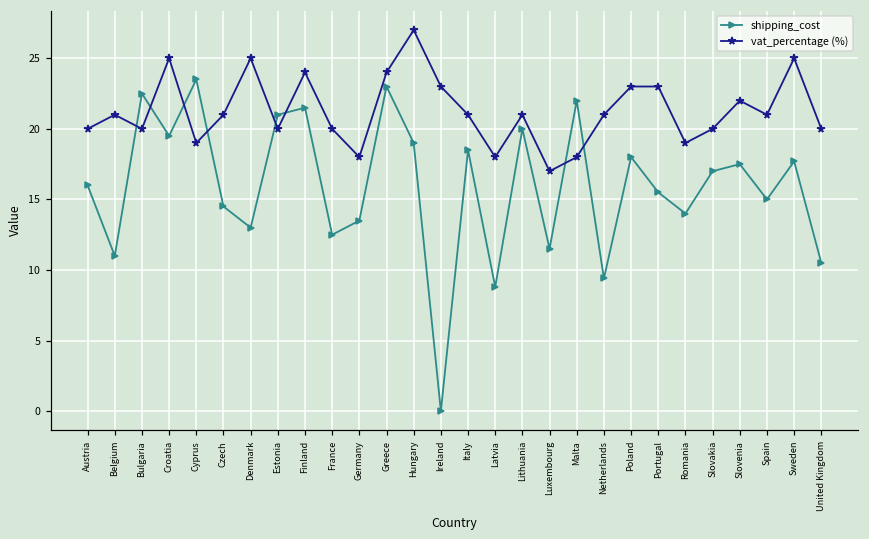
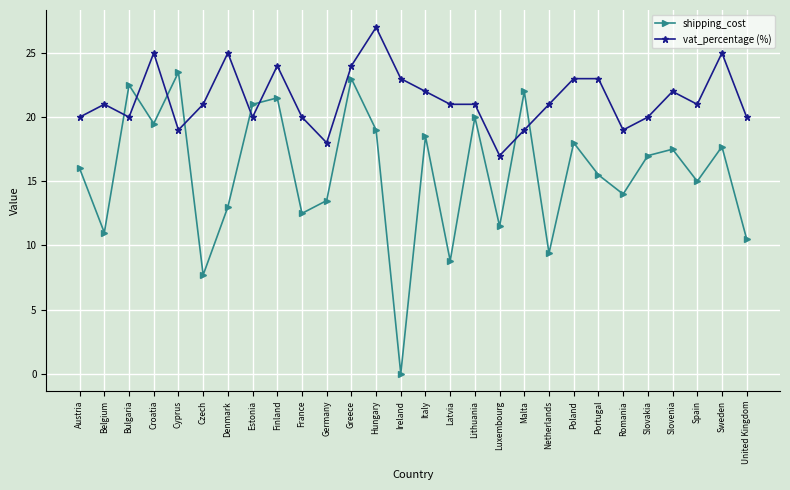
  {
    "shipping_cost": {
      "Austria": 16.0,
      "Belgium": 11.0,
      "Bulgaria": 22.5,
      "Croatia": 19.5,
      "Cyprus": 23.5,
-     "Czech": 14.5,
+     "Czech": 7.7,
      "Denmark": 13.0,
      "Estonia": 21.0,
      "Finland": 21.5,
      "France": 12.5,
      "Germany": 13.5,
      "Greece": 23.0,
      "Hungary": 19.0,
      "Ireland": 0.0,
      "Italy": 18.5,
      "Latvia": 8.8,
      "Lithuania": 20.0,
      "Luxembourg": 11.5,
      "Malta": 22.0,
      "Netherlands": 9.4,
      "Poland": 18.0,
      "Portugal": 15.5,
      "Romania": 14.0,
      "Slovakia": 17.0,
      "Slovenia": 17.5,
      "Spain": 15.0,
      "Sweden": 17.7,
      "United Kingdom": 10.5
    },
    "vat_percentage (%)": {
      "Austria": 20.0,
      "Belgium": 21.0,
      "Bulgaria": 20.0,
      "Croatia": 25.0,
      "Cyprus": 19.0,
      "Czech": 21.0,
      "Denmark": 25.0,
      "Estonia": 20.0,
      "Finland": 24.0,
      "France": 20.0,
      "Germany": 18.0,
      "Greece": 24.0,
      "Hungary": 27.0,
      "Ireland": 23.0,
-     "Italy": 21.0,
-     "Latvia": 18.0,
+     "Italy": 22.0,
+     "Latvia": 21.0,
      "Lithuania": 21.0,
      "Luxembourg": 17.0,
-     "Malta": 18.0,
+     "Malta": 19.0,
      "Netherlands": 21.0,
      "Poland": 23.0,
      "Portugal": 23.0,
      "Romania": 19.0,
      "Slovakia": 20.0,
      "Slovenia": 22.0,
      "Spain": 21.0,
      "Sweden": 25.0,
      "United Kingdom": 20.0
    }
  }
